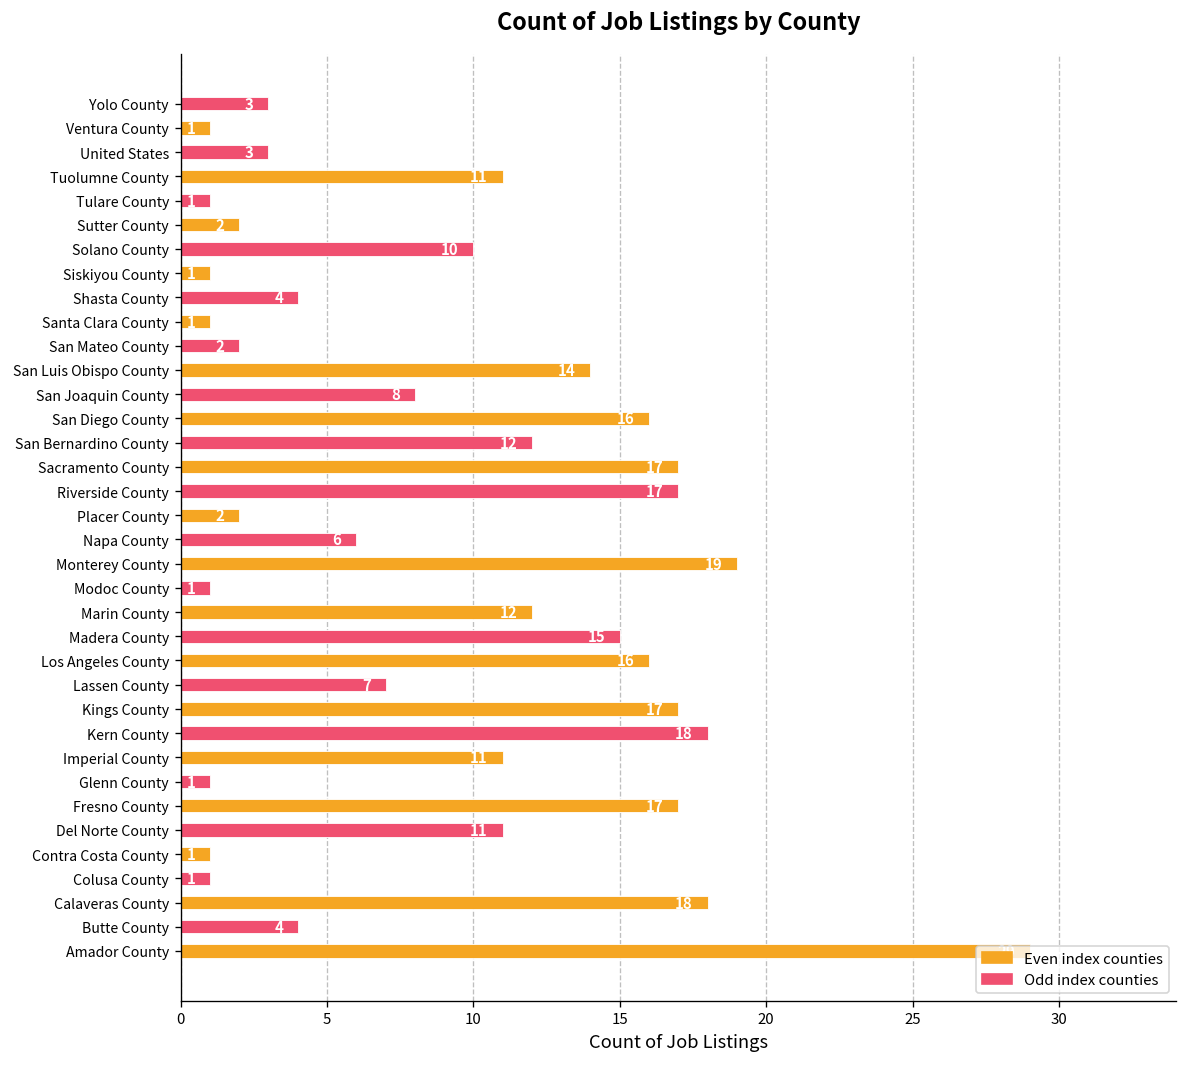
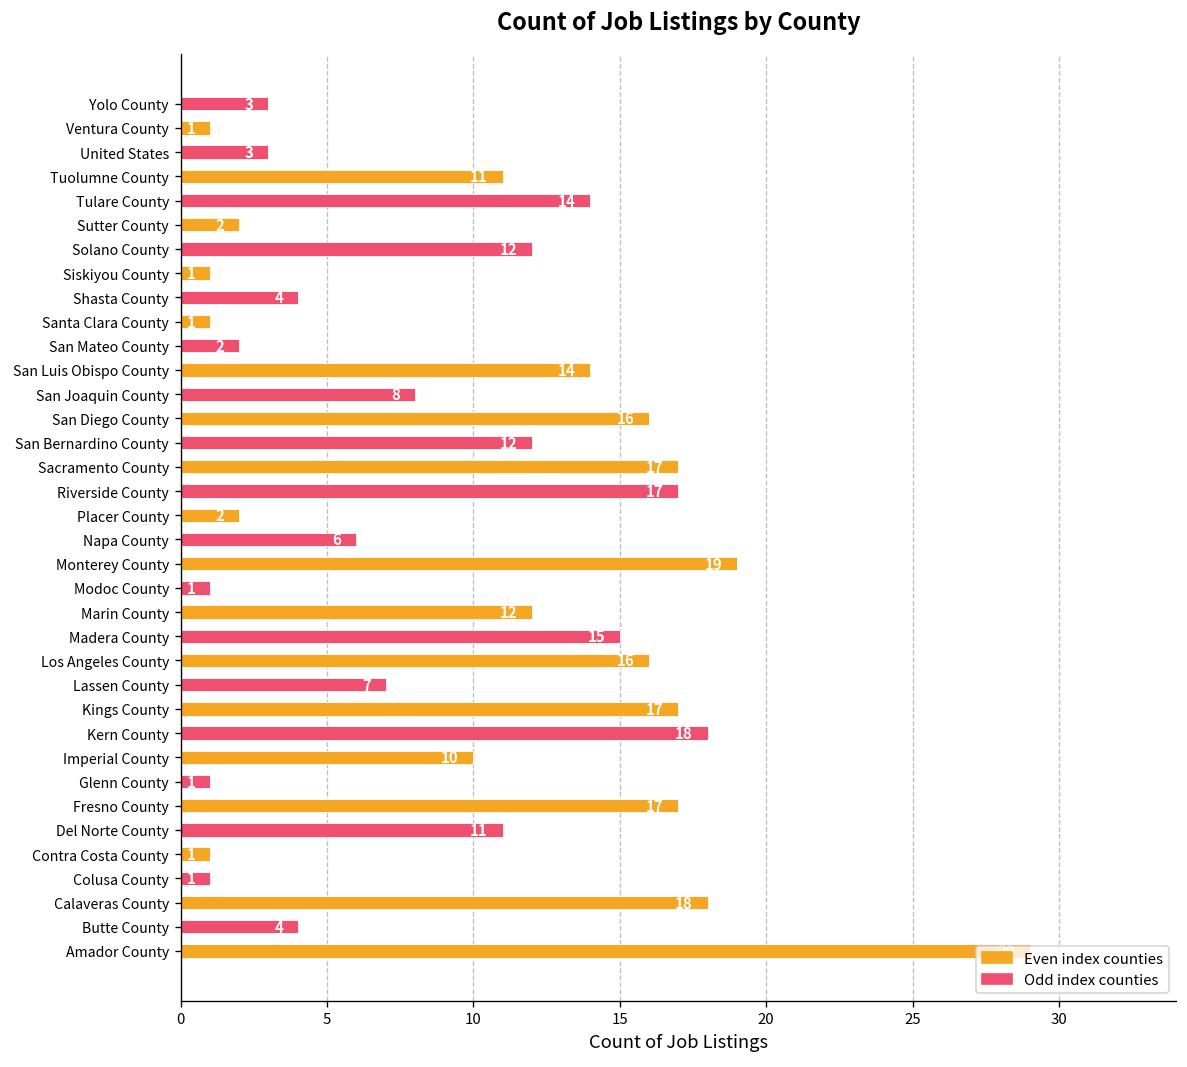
  {
    "Yolo County": 3,
    "Ventura County": 1,
    "United States": 3,
    "Tuolumne County": 11,
-   "Tulare County": 1,
+   "Tulare County": 14,
    "Sutter County": 2,
-   "Solano County": 10,
+   "Solano County": 12,
    "Siskiyou County": 1,
    "Shasta County": 4,
    "Santa Clara County": 1,
    "San Mateo County": 2,
    "San Luis Obispo County": 14,
    "San Joaquin County": 8,
    "San Diego County": 16,
    "San Bernardino County": 12,
    "Sacramento County": 17,
    "Riverside County": 17,
    "Placer County": 2,
    "Napa County": 6,
    "Monterey County": 19,
    "Modoc County": 1,
    "Marin County": 12,
    "Madera County": 15,
    "Los Angeles County": 16,
    "Lassen County": 7,
    "Kings County": 17,
    "Kern County": 18,
-   "Imperial County": 11,
+   "Imperial County": 10,
    "Glenn County": 1,
    "Fresno County": 17,
    "Del Norte County": 11,
    "Contra Costa County": 1,
    "Colusa County": 1,
    "Calaveras County": 18,
    "Butte County": 4
  }
